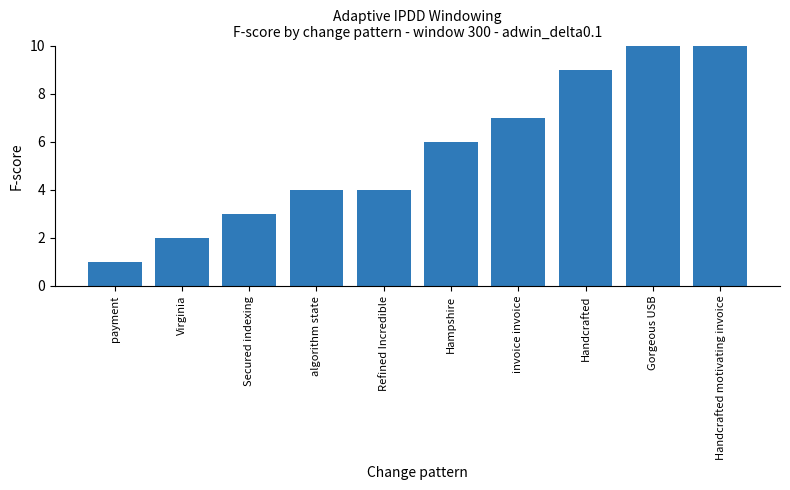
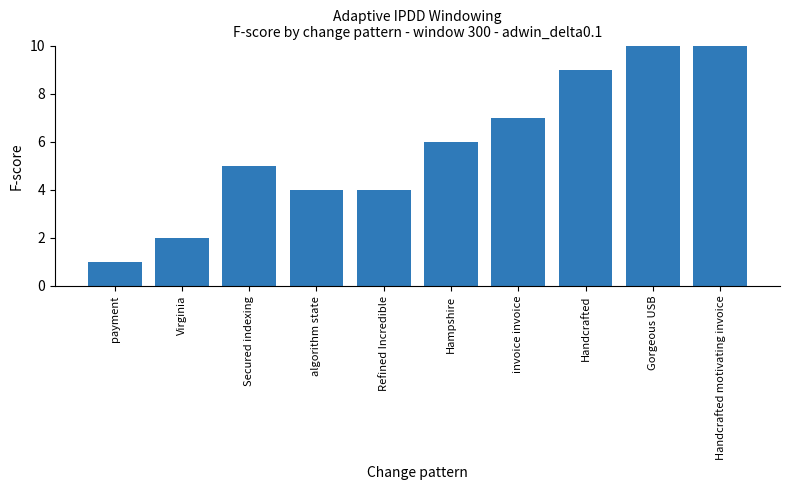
  {
    "payment": 1,
    "Virginia": 2,
-   "Secured indexing": 3,
+   "Secured indexing": 5,
    "algorithm state": 4,
    "Refined Incredible": 4,
    "Hampshire": 6,
    "invoice invoice": 7,
    "Handcrafted": 9,
    "Gorgeous USB": 10,
    "Handcrafted motivating invoice": 10
  }
